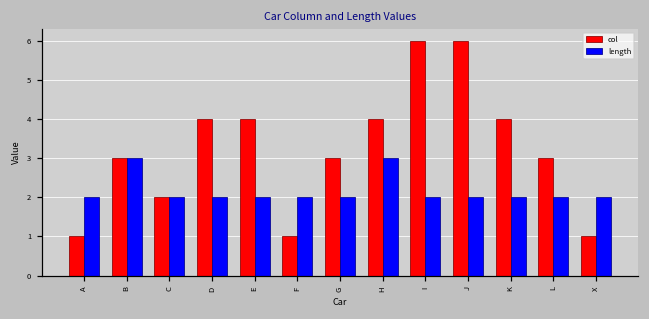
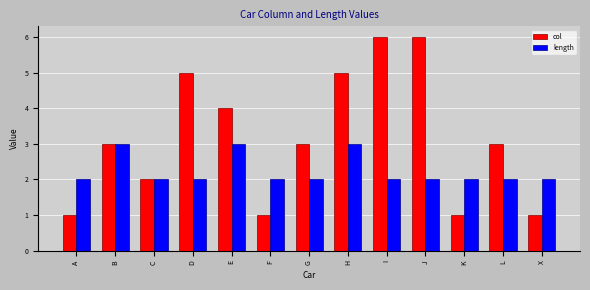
  {
    "col": {
      "A": 1,
      "B": 3,
      "C": 2,
-     "D": 4,
+     "D": 5,
      "E": 4,
      "F": 1,
      "G": 3,
-     "H": 4,
+     "H": 5,
      "I": 6,
      "J": 6,
-     "K": 4,
+     "K": 1,
      "L": 3,
      "X": 1
    },
    "length": {
      "A": 2,
      "B": 3,
      "C": 2,
      "D": 2,
-     "E": 2,
+     "E": 3,
      "F": 2,
      "G": 2,
      "H": 3,
      "I": 2,
      "J": 2,
      "K": 2,
      "L": 2,
      "X": 2
    }
  }
